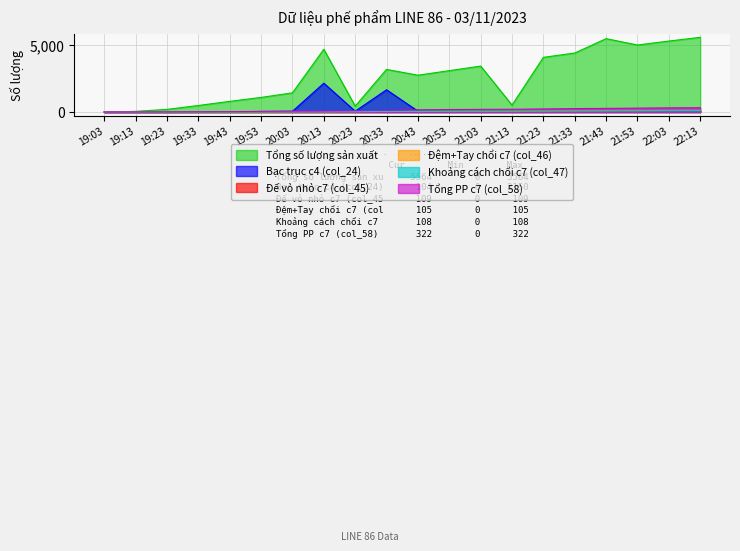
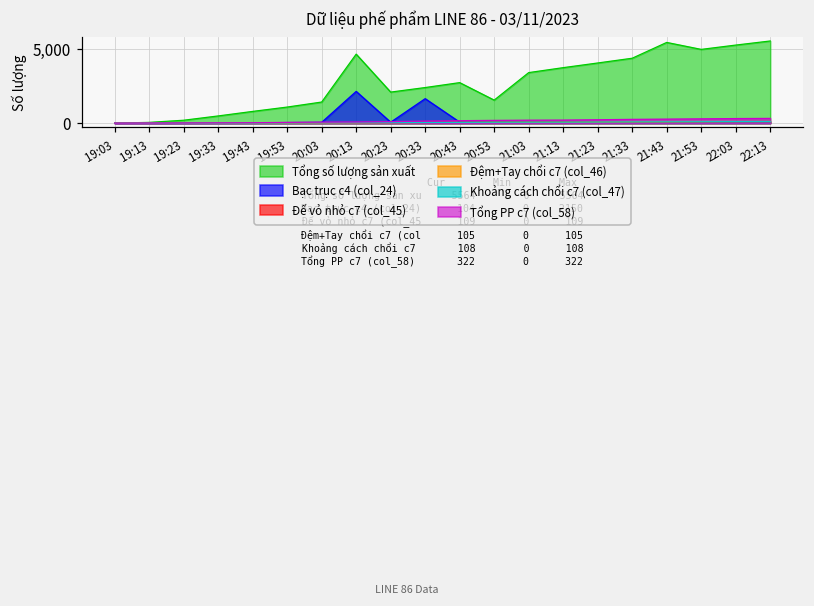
  {
    "Tổng số lượng sản xuất": {
      "19:33": "500",
      "19:43": "800",
      "19:53": "1,100",
      "20:03": "1,400",
      "20:13": "4,700",
-     "20:23": "400",
-     "20:33": "3,200",
+     "20:23": "2,100",
+     "20:33": "2,400",
      "20:43": "2,700",
-     "20:53": "3,100",
+     "20:53": "1,600",
      "21:03": "3,400",
-     "21:13": "500",
+     "21:13": "3,800",
      "21:23": "4,100",
      "21:33": "4,400",
      "21:43": "5,500",
      "21:53": "5,000",
      "22:03": "5,300",
      "22:13": "5,600"
    },
    "Bạc trục c4 (col_24)": {
      "20:13": "2,200",
      "20:33": "1,700"
    },
    "Tổng PP c7 (col_58)": {
      "21:53": "300",
      "22:03": "300",
      "22:13": "300"
    }
  }
